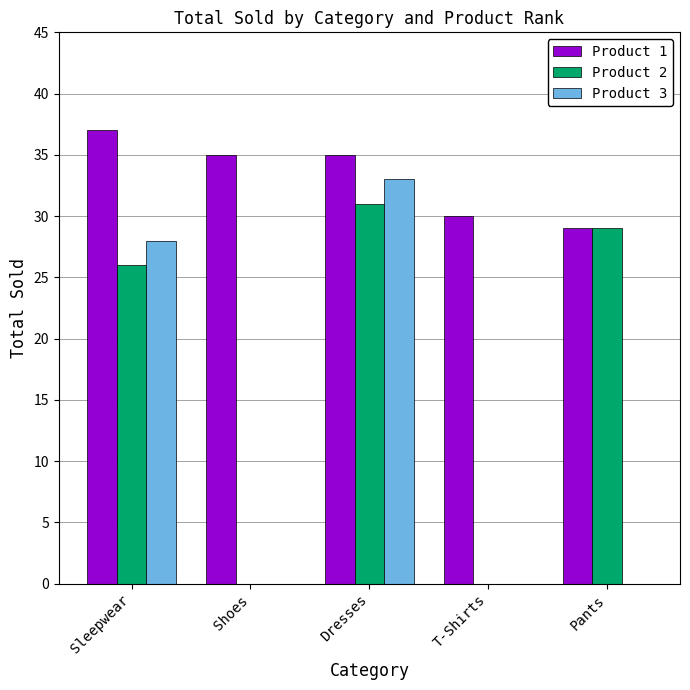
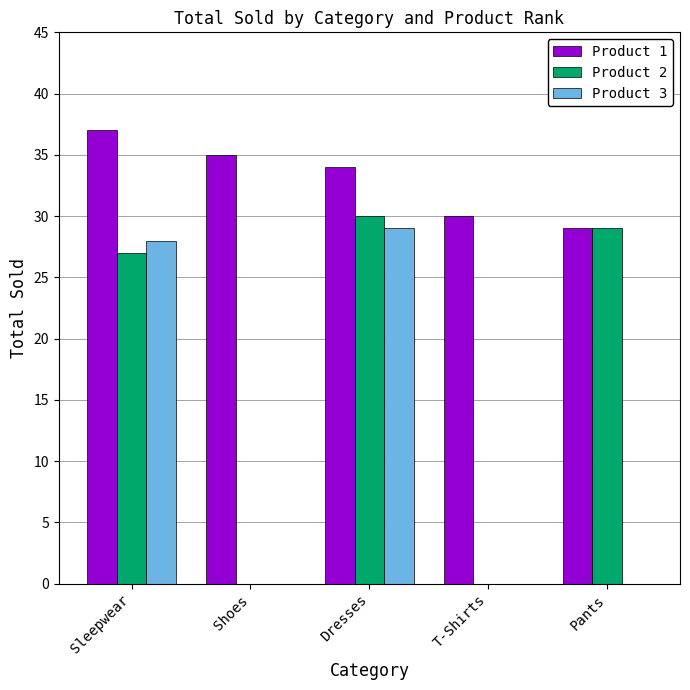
  {
    "Product 1": {
      "Sleepwear": 37,
      "Shoes": 35,
-     "Dresses": 35,
+     "Dresses": 34,
      "T-Shirts": 30,
      "Pants": 29
    },
    "Product 2": {
-     "Sleepwear": 26,
+     "Sleepwear": 27,
      "Shoes": 0,
-     "Dresses": 31,
+     "Dresses": 30,
      "T-Shirts": 0,
      "Pants": 29
    },
    "Product 3": {
      "Sleepwear": 28,
      "Shoes": 0,
-     "Dresses": 33,
+     "Dresses": 29,
      "T-Shirts": 0,
      "Pants": 0
    }
  }
